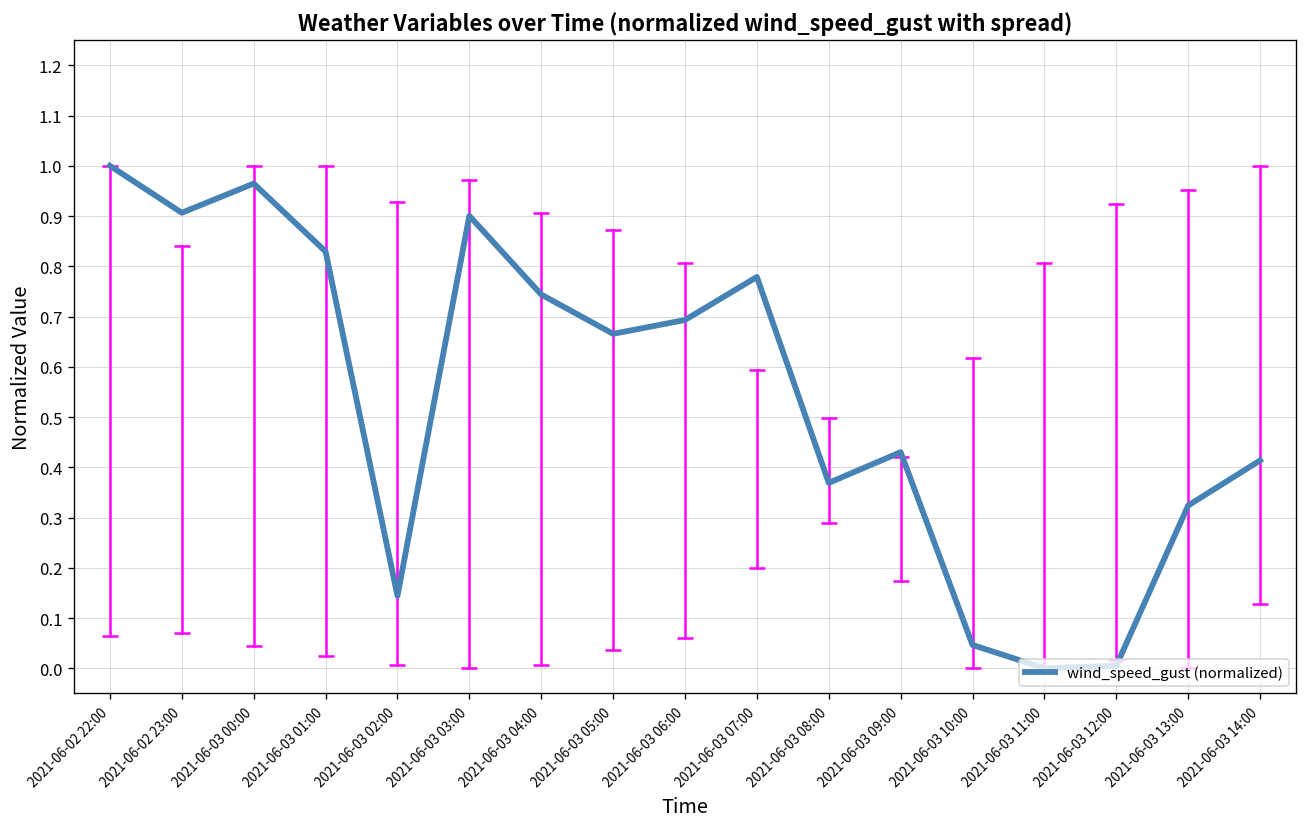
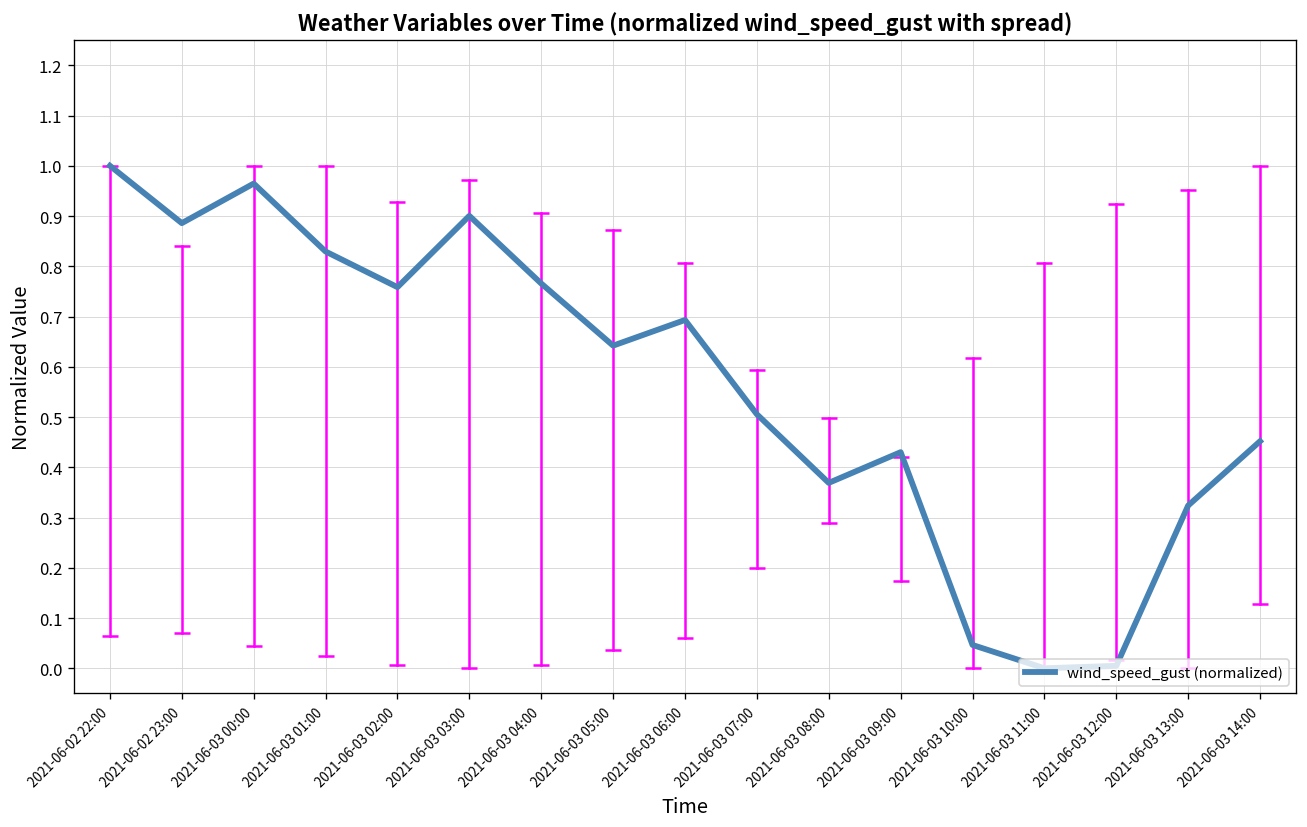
  {
    "wind_speed_gust (normalized)": {
-     "2021-06-02 23:00": 0.91,
+     "2021-06-02 23:00": 0.89,
      "2021-06-03 00:00": 0.96,
      "2021-06-03 01:00": 0.83,
-     "2021-06-03 02:00": 0.14,
+     "2021-06-03 02:00": 0.76,
      "2021-06-03 03:00": 0.90,
-     "2021-06-03 04:00": 0.74,
-     "2021-06-03 05:00": 0.67,
+     "2021-06-03 04:00": 0.77,
+     "2021-06-03 05:00": 0.64,
      "2021-06-03 06:00": 0.69,
-     "2021-06-03 07:00": 0.78,
+     "2021-06-03 07:00": 0.51,
      "2021-06-03 08:00": 0.37,
      "2021-06-03 09:00": 0.43,
      "2021-06-03 10:00": 0.05,
      "2021-06-03 13:00": 0.32,
-     "2021-06-03 14:00": 0.41
+     "2021-06-03 14:00": 0.45
    }
  }
